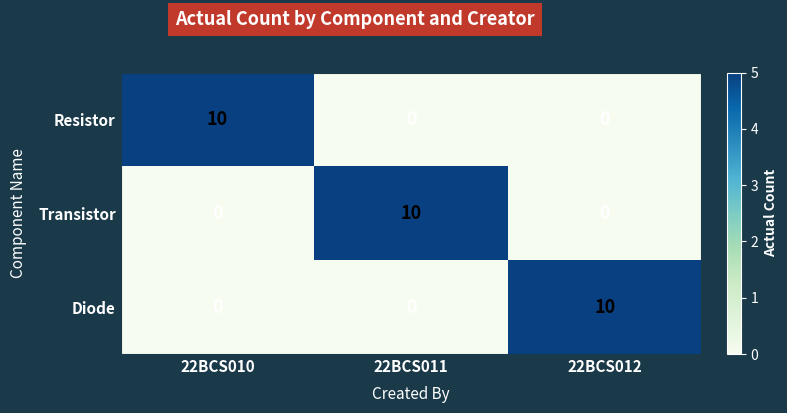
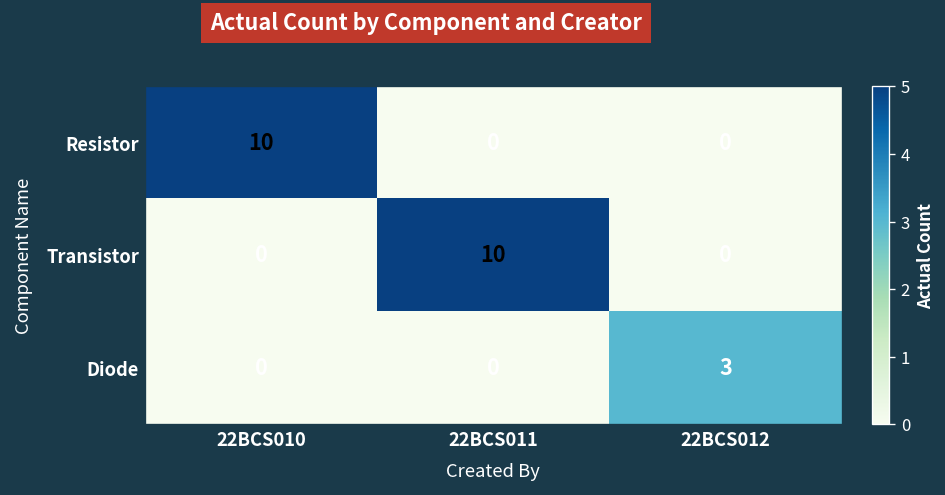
  {
    "Resistor": {
      "22BCS010": 10
    },
    "Transistor": {
      "22BCS011": 10
    },
    "Diode": {
-     "22BCS012": 10
+     "22BCS012": 3
    }
  }
